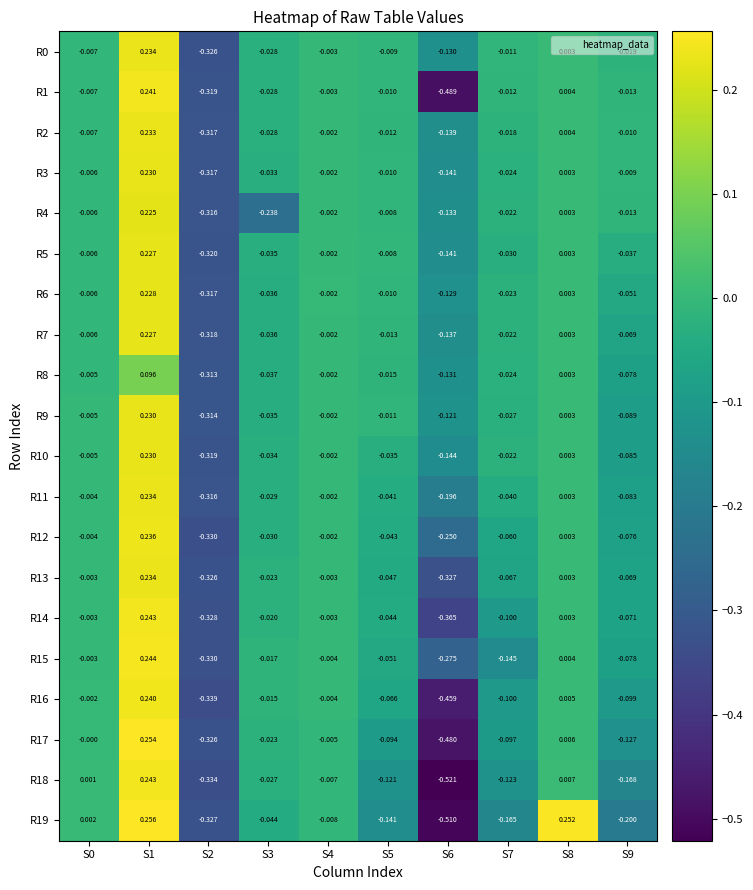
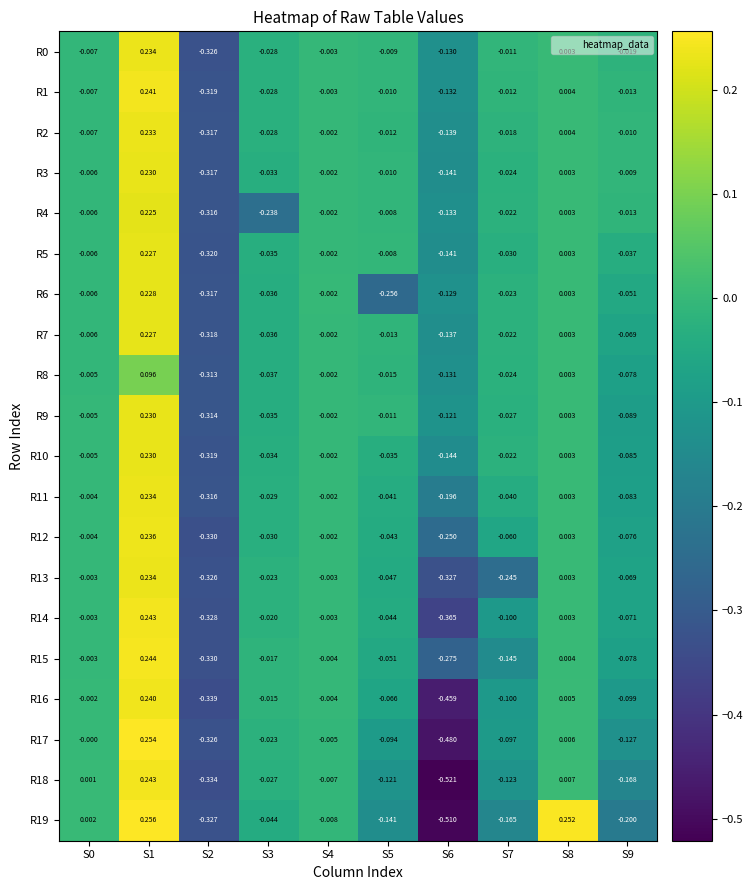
  {
    "R0": {
      "S0": -0.007,
      "S1": 0.234,
      "S2": -0.326,
      "S3": -0.028,
      "S4": -0.003,
      "S5": -0.009,
      "S6": -0.130,
      "S7": -0.011
    },
    "R1": {
      "S0": -0.007,
      "S1": 0.241,
      "S2": -0.319,
      "S3": -0.028,
      "S4": -0.003,
      "S5": -0.010,
-     "S6": -0.489,
+     "S6": -0.132,
      "S7": -0.012,
      "S8": 0.004,
      "S9": -0.013
    },
    "R2": {
      "S0": -0.007,
      "S1": 0.233,
      "S2": -0.317,
      "S3": -0.028,
      "S4": -0.002,
      "S5": -0.012,
      "S6": -0.139,
      "S7": -0.018,
      "S8": 0.004,
      "S9": -0.010
    },
    "R3": {
      "S0": -0.006,
      "S1": 0.230,
      "S2": -0.317,
      "S3": -0.033,
      "S4": -0.002,
      "S5": -0.010,
      "S6": -0.141,
      "S7": -0.024,
      "S8": 0.003,
      "S9": -0.009
    },
    "R4": {
      "S0": -0.006,
      "S1": 0.225,
      "S2": -0.316,
      "S3": -0.238,
      "S4": -0.002,
      "S5": -0.008,
      "S6": -0.133,
      "S7": -0.022,
      "S8": 0.003,
      "S9": -0.013
    },
    "R5": {
      "S0": -0.006,
      "S1": 0.227,
      "S2": -0.320,
      "S3": -0.035,
      "S4": -0.002,
      "S5": -0.008,
      "S6": -0.141,
      "S7": -0.030,
      "S8": 0.003,
      "S9": -0.037
    },
    "R6": {
      "S0": -0.006,
      "S1": 0.228,
      "S2": -0.317,
      "S3": -0.036,
      "S4": -0.002,
-     "S5": -0.010,
+     "S5": -0.256,
      "S6": -0.129,
      "S7": -0.023,
      "S8": 0.003,
      "S9": -0.051
    },
    "R7": {
      "S0": -0.006,
      "S1": 0.227,
      "S2": -0.318,
      "S3": -0.036,
      "S4": -0.002,
      "S5": -0.013,
      "S6": -0.137,
      "S7": -0.022,
      "S8": 0.003,
      "S9": -0.069
    },
    "R8": {
      "S0": -0.005,
      "S1": 0.096,
      "S2": -0.313,
      "S3": -0.037,
      "S4": -0.002,
      "S5": -0.015,
      "S6": -0.131,
      "S7": -0.024,
      "S8": 0.003,
      "S9": -0.078
    },
    "R9": {
      "S0": -0.005,
      "S1": 0.230,
      "S2": -0.314,
      "S3": -0.035,
      "S4": -0.002,
      "S5": -0.011,
      "S6": -0.121,
      "S7": -0.027,
      "S8": 0.003,
      "S9": -0.089
    },
    "R10": {
      "S0": -0.005,
      "S1": 0.230,
      "S2": -0.319,
      "S3": -0.034,
      "S4": -0.002,
      "S5": -0.035,
      "S6": -0.144,
      "S7": -0.022,
      "S8": 0.003,
      "S9": -0.085
    },
    "R11": {
      "S0": -0.004,
      "S1": 0.234,
      "S2": -0.316,
      "S3": -0.029,
      "S4": -0.002,
      "S5": -0.041,
      "S6": -0.196,
      "S7": -0.040,
      "S8": 0.003,
      "S9": -0.083
    },
    "R12": {
      "S0": -0.004,
      "S1": 0.236,
      "S2": -0.330,
      "S3": -0.030,
      "S4": -0.002,
      "S5": -0.043,
      "S6": -0.250,
      "S7": -0.060,
      "S8": 0.003,
      "S9": -0.076
    },
    "R13": {
      "S0": -0.003,
      "S1": 0.234,
      "S2": -0.326,
      "S3": -0.023,
      "S4": -0.003,
      "S5": -0.047,
      "S6": -0.327,
-     "S7": -0.067,
+     "S7": -0.245,
      "S8": 0.003,
      "S9": -0.069
    },
    "R14": {
      "S0": -0.003,
      "S1": 0.243,
      "S2": -0.328,
      "S3": -0.020,
      "S4": -0.003,
      "S5": -0.044,
      "S6": -0.365,
      "S7": -0.100,
      "S8": 0.003,
      "S9": -0.071
    },
    "R15": {
      "S0": -0.003,
      "S1": 0.244,
      "S2": -0.330,
      "S3": -0.017,
      "S4": -0.004,
      "S5": -0.051,
      "S6": -0.275,
      "S7": -0.145,
      "S8": 0.004,
      "S9": -0.078
    },
    "R16": {
      "S0": -0.002,
      "S1": 0.240,
      "S2": -0.339,
      "S3": -0.015,
      "S4": -0.004,
      "S5": -0.066,
      "S6": -0.459,
      "S7": -0.100,
      "S8": 0.005,
      "S9": -0.099
    },
    "R17": {
      "S0": -0.000,
      "S1": 0.254,
      "S2": -0.326,
      "S3": -0.023,
      "S4": -0.005,
      "S5": -0.094,
      "S6": -0.480,
      "S7": -0.097,
      "S8": 0.006,
      "S9": -0.127
    },
    "R18": {
      "S0": 0.001,
      "S1": 0.243,
      "S2": -0.334,
      "S3": -0.027,
      "S4": -0.007,
      "S5": -0.121,
      "S6": -0.521,
      "S7": -0.123,
      "S8": 0.007,
      "S9": -0.168
    },
    "R19": {
      "S0": 0.002,
      "S1": 0.256,
      "S2": -0.327,
      "S3": -0.044,
      "S4": -0.008,
      "S5": -0.141,
      "S6": -0.510,
      "S7": -0.165,
      "S8": 0.252,
      "S9": -0.200
    }
  }
